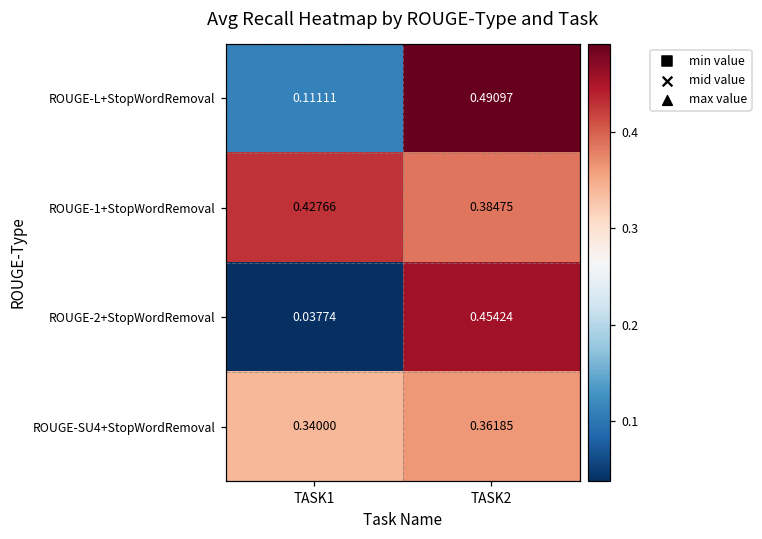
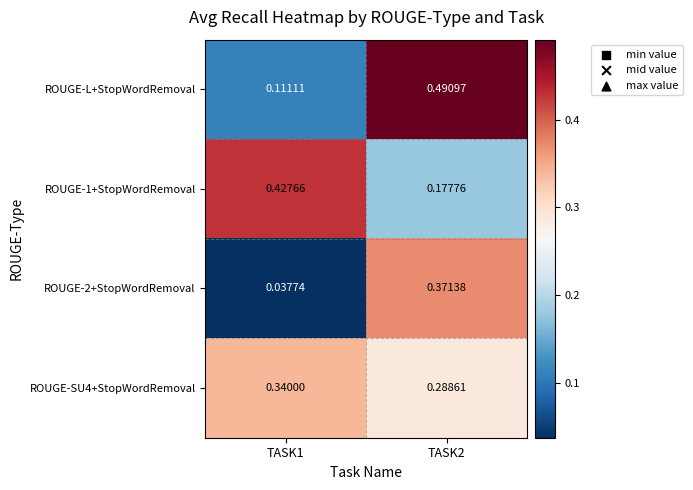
  {
    "ROUGE-L+StopWordRemoval": {
      "TASK1": 0.11111,
      "TASK2": 0.49097
    },
    "ROUGE-1+StopWordRemoval": {
      "TASK1": 0.42766,
-     "TASK2": 0.38475
+     "TASK2": 0.17776
    },
    "ROUGE-2+StopWordRemoval": {
      "TASK1": 0.03774,
-     "TASK2": 0.45424
+     "TASK2": 0.37138
    },
    "ROUGE-SU4+StopWordRemoval": {
      "TASK1": 0.34000,
-     "TASK2": 0.36185
+     "TASK2": 0.28861
    }
  }
